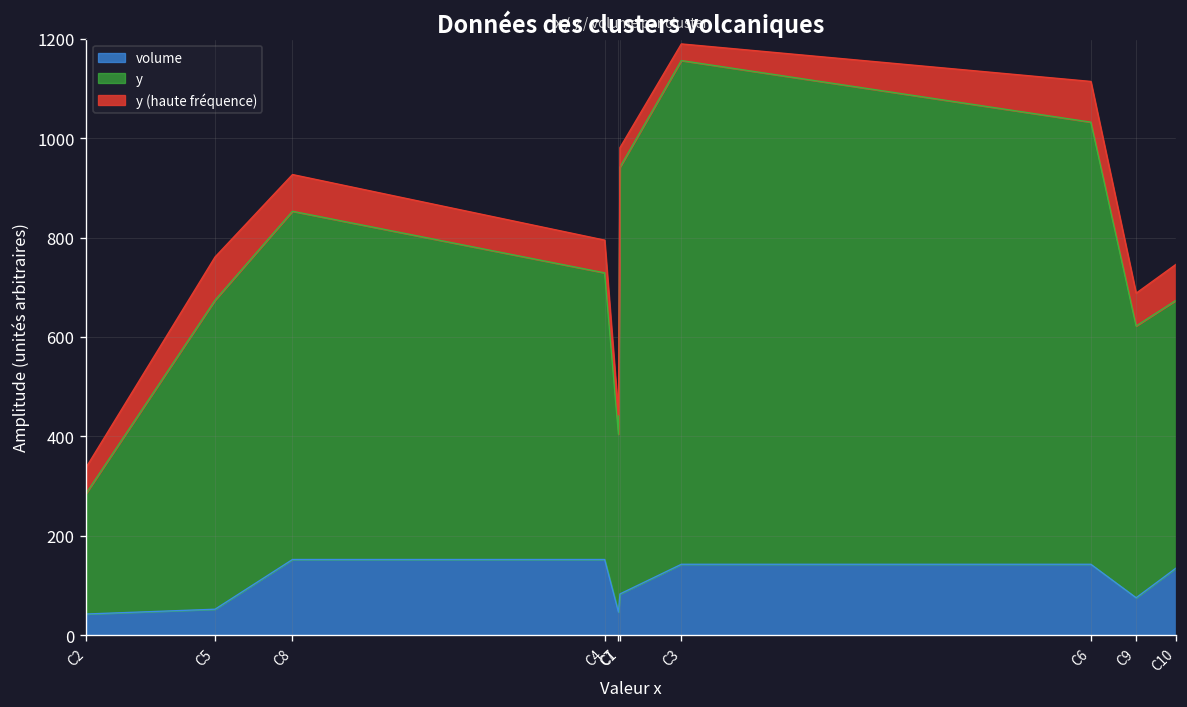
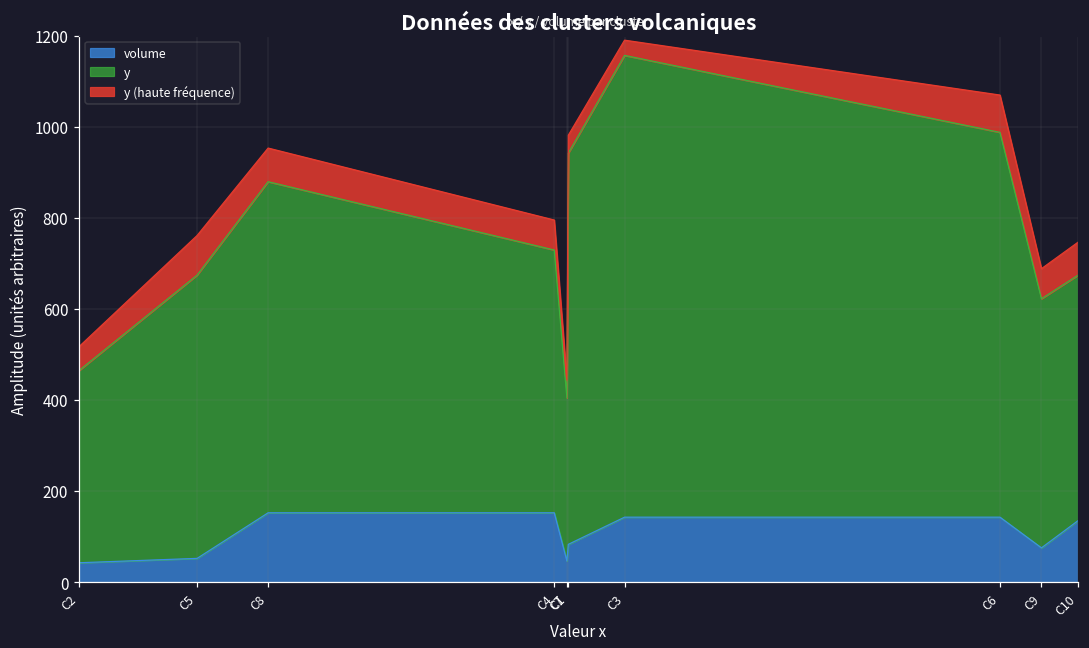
  {
    "volume": {
      "C2": 40,
      "C5": 50,
      "C8": 150,
      "C4": 150,
      "C7": 50,
      "C1": 80,
      "C3": 140,
      "C6": 140,
      "C9": 80,
      "C10": 130
    },
    "y": {
-     "C2": 240,
+     "C2": 420,
      "C5": 620,
-     "C8": 700,
+     "C8": 730,
      "C4": 580,
      "C7": 360,
      "C1": 860,
      "C3": 1010,
-     "C6": 890,
+     "C6": 850,
      "C9": 550,
      "C10": 540
    },
    "y (haute fréquence)": {
      "C2": 50,
      "C5": 90,
      "C8": 70,
      "C4": 70,
      "C7": 40,
      "C1": 40,
      "C3": 30,
      "C6": 80,
      "C9": 70,
      "C10": 70
    }
  }
